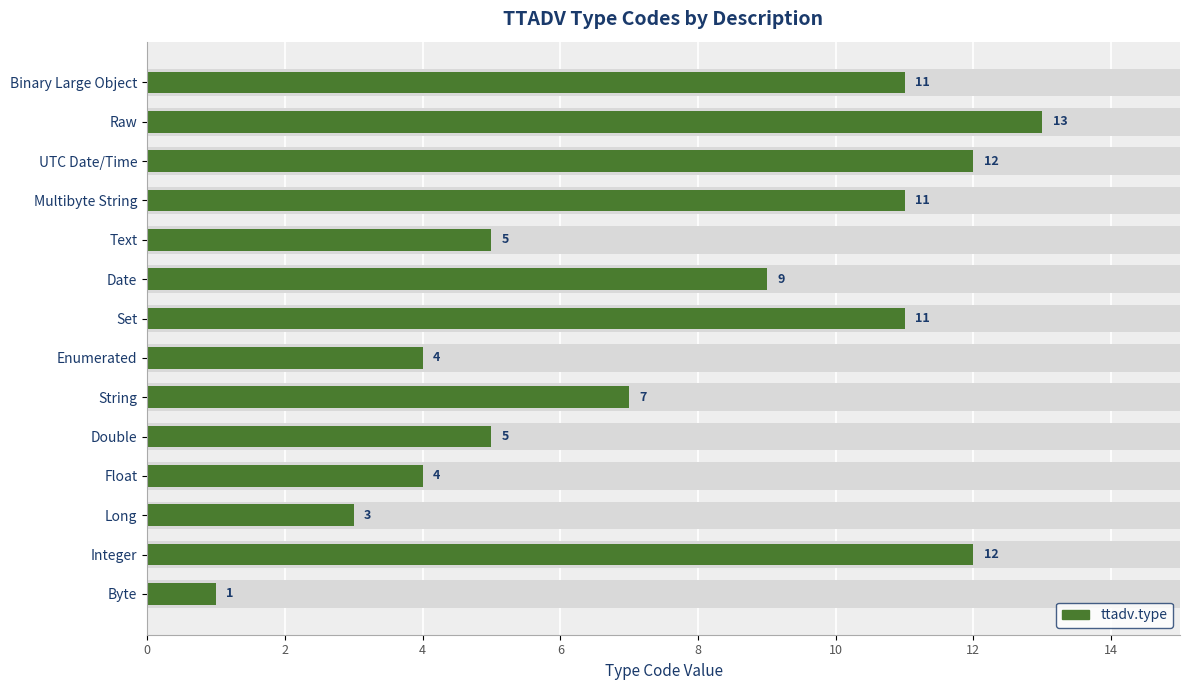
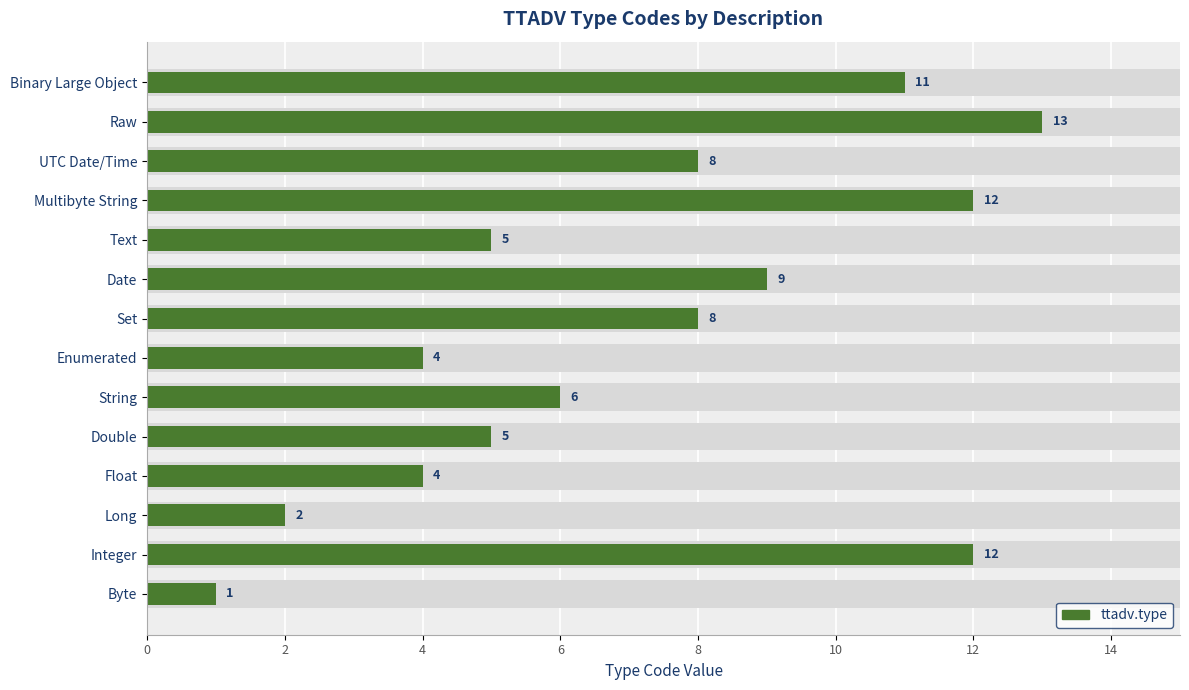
  {
    "ttadv.type": {
-     "UTC Date/Time": 12,
-     "Multibyte String": 11,
-     "Set": 11,
-     "String": 7,
-     "Long": 3
+     "UTC Date/Time": 8,
+     "Multibyte String": 12,
+     "Set": 8,
+     "String": 6,
+     "Long": 2
    }
  }
